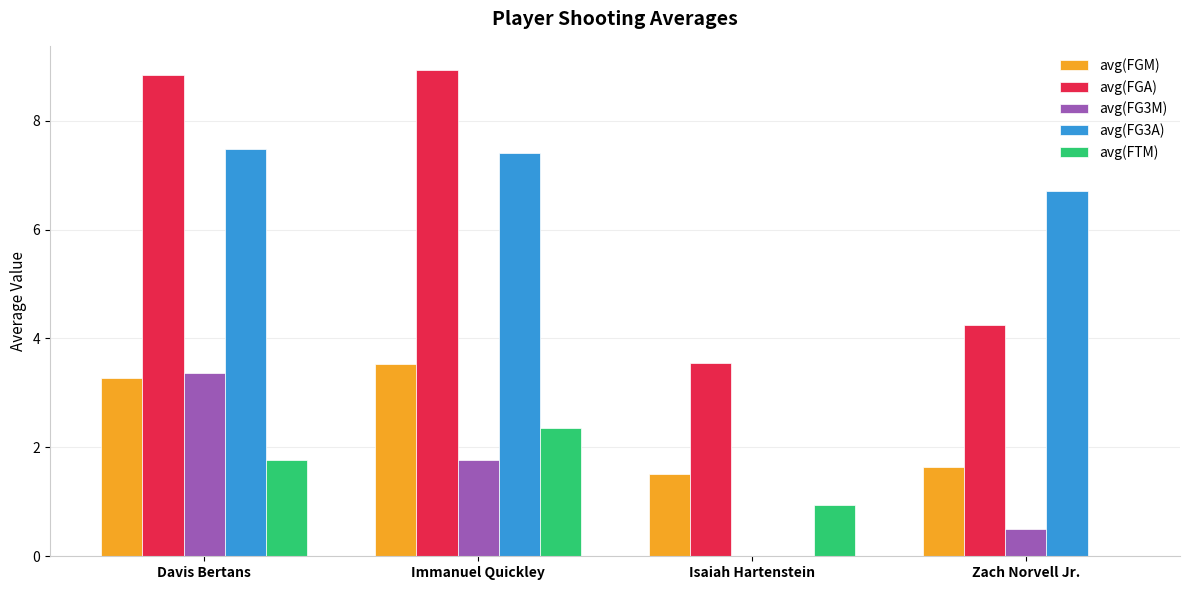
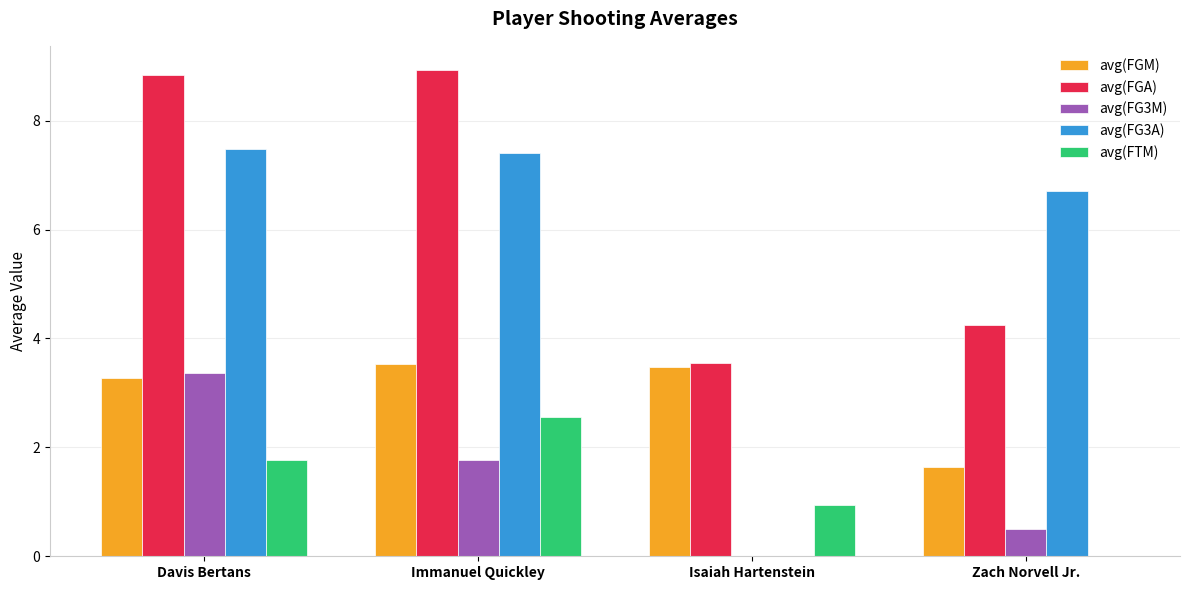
  {
    "avg(FGM)": {
      "Davis Bertans": 3.3,
      "Immanuel Quickley": 3.5,
-     "Isaiah Hartenstein": 1.5,
+     "Isaiah Hartenstein": 3.5,
      "Zach Norvell Jr.": 1.6
    },
    "avg(FGA)": {
      "Davis Bertans": 8.8,
      "Immanuel Quickley": 8.9,
      "Isaiah Hartenstein": 3.5,
      "Zach Norvell Jr.": 4.3
    },
    "avg(FG3M)": {
      "Davis Bertans": 3.4,
      "Immanuel Quickley": 1.8,
      "Isaiah Hartenstein": 0.0,
      "Zach Norvell Jr.": 0.5
    },
    "avg(FG3A)": {
      "Davis Bertans": 7.5,
      "Immanuel Quickley": 7.4,
      "Isaiah Hartenstein": 0.0,
      "Zach Norvell Jr.": 6.7
    },
    "avg(FTM)": {
      "Davis Bertans": 1.8,
-     "Immanuel Quickley": 2.4,
+     "Immanuel Quickley": 2.6,
      "Isaiah Hartenstein": 0.9,
      "Zach Norvell Jr.": 0.0
    }
  }
